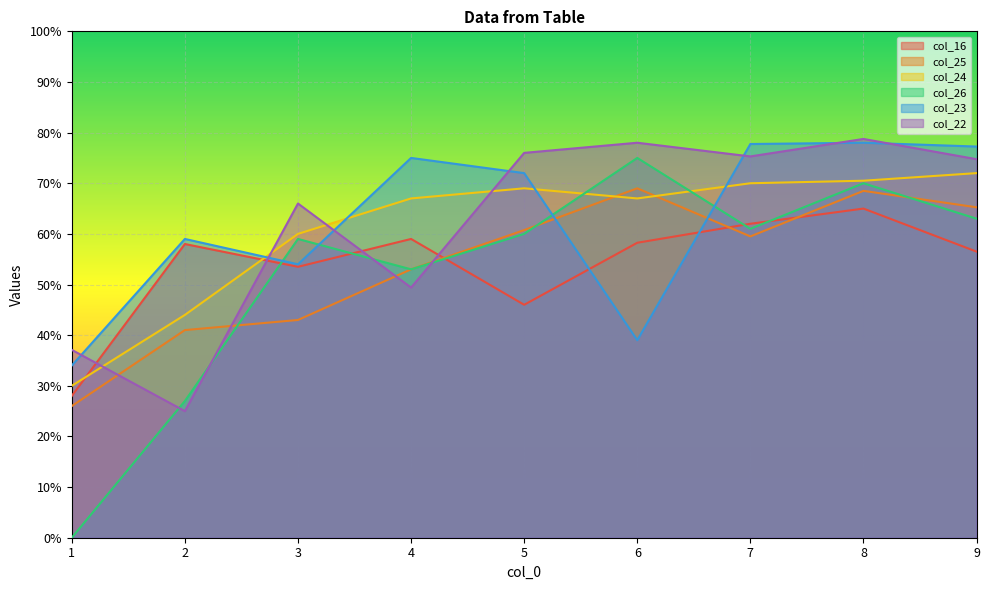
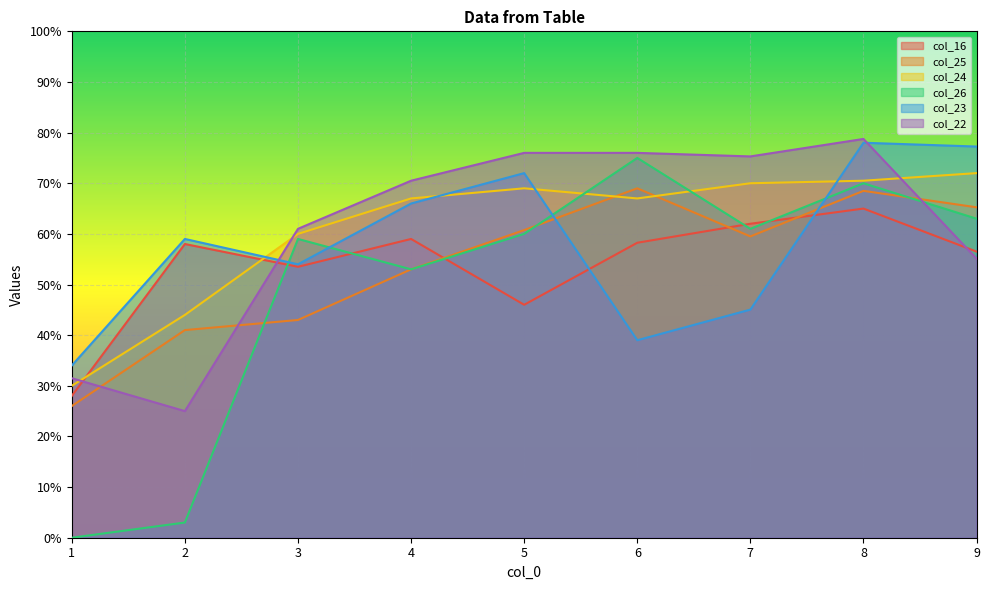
  {
    "col_26": {
      "1": "0%",
-     "2": "27%",
+     "2": "3%",
      "3": "59%",
      "5": "60%",
      "6": "75%",
      "7": "61%",
      "8": "70%",
      "9": "63%"
    },
    "col_23": {
      "1": "34%",
      "2": "59%",
-     "4": "75%",
+     "4": "66%",
      "5": "72%",
      "6": "39%",
-     "7": "78%",
+     "7": "45%",
      "8": "78%",
      "9": "77%"
    },
    "col_22": {
-     "1": "37%",
+     "1": "32%",
      "2": "25%",
-     "3": "66%",
-     "4": "49%",
+     "3": "61%",
+     "4": "71%",
      "5": "76%",
-     "6": "78%",
+     "6": "76%",
      "7": "75%",
      "8": "79%",
-     "9": "75%"
+     "9": "55%"
    }
  }
